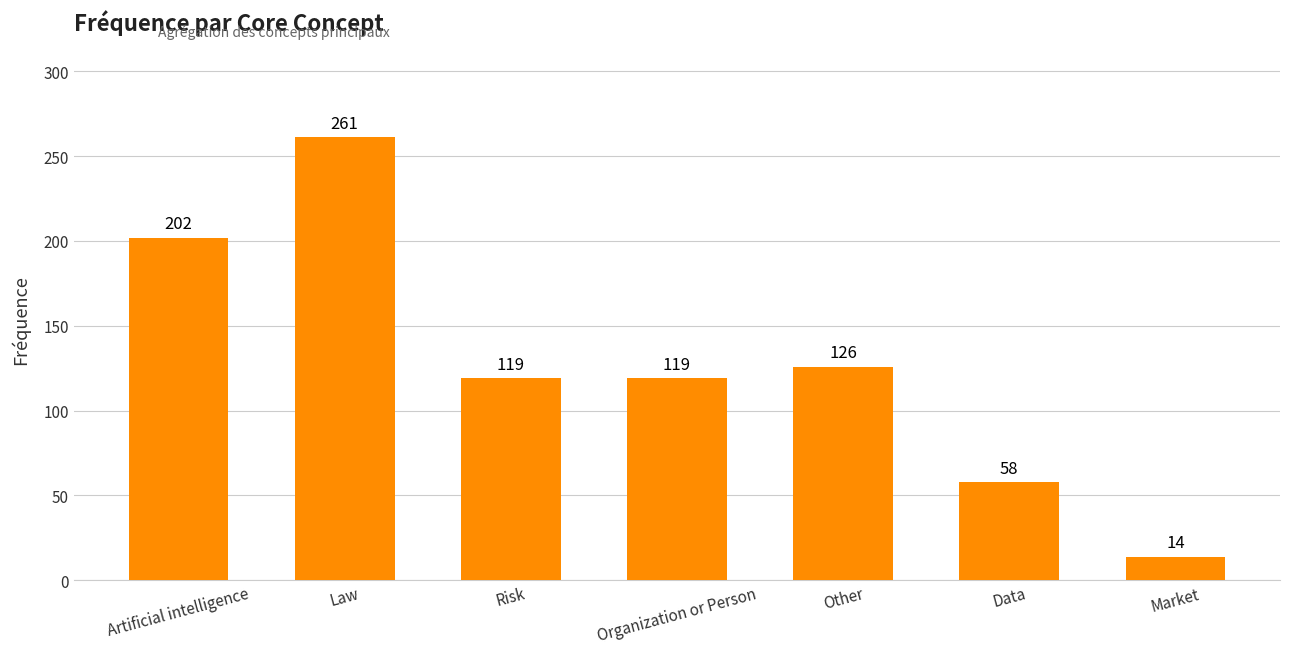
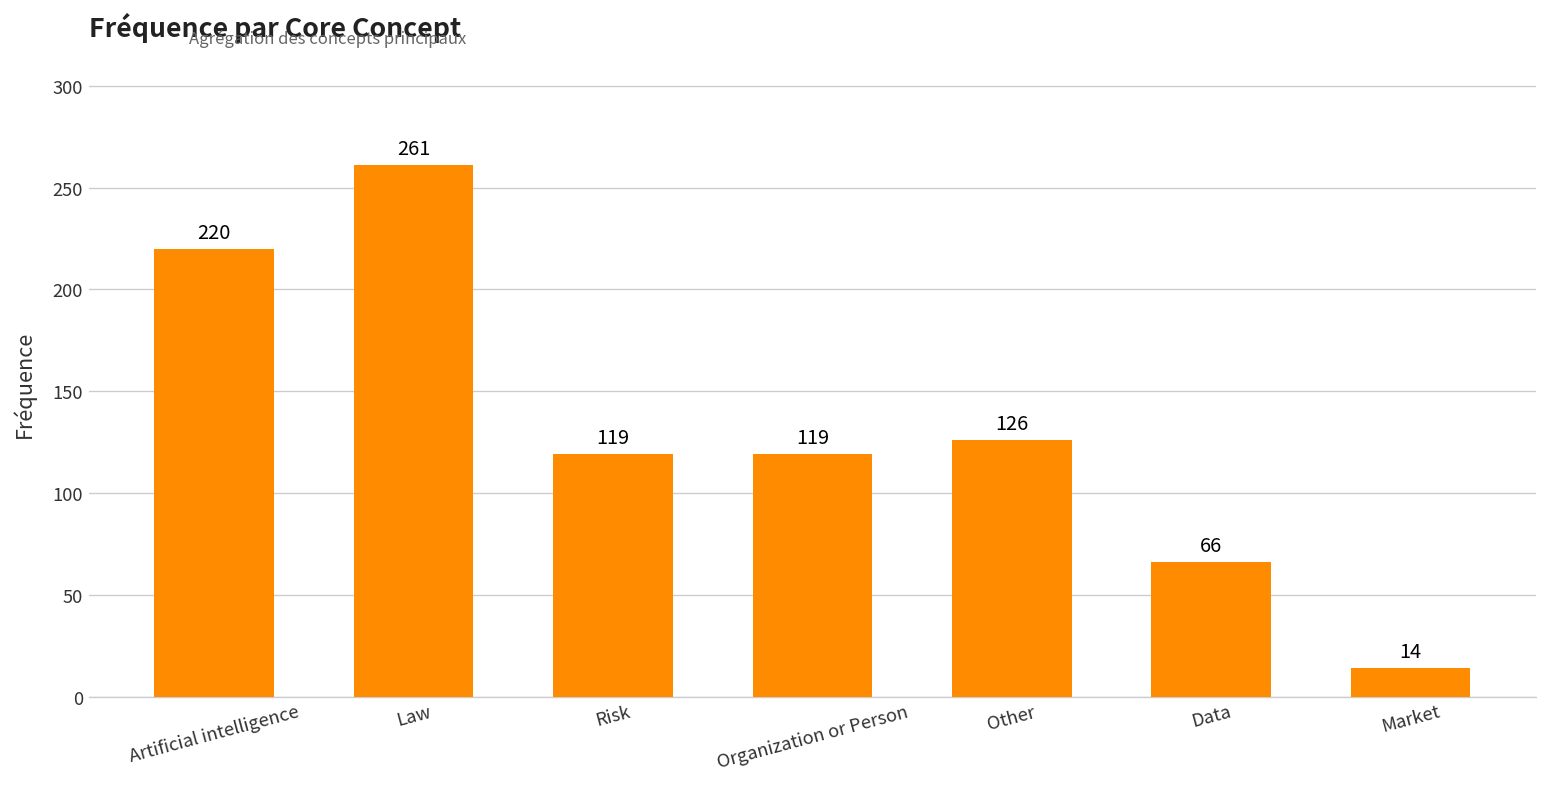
  {
-   "Artificial intelligence": 202,
+   "Artificial intelligence": 220,
    "Law": 261,
    "Risk": 119,
    "Organization or Person": 119,
    "Other": 126,
-   "Data": 58,
+   "Data": 66,
    "Market": 14
  }
